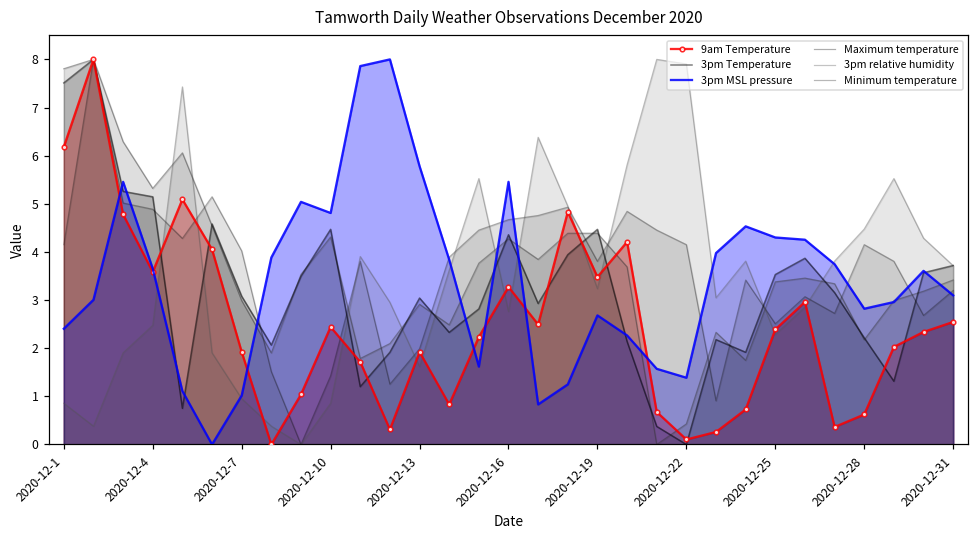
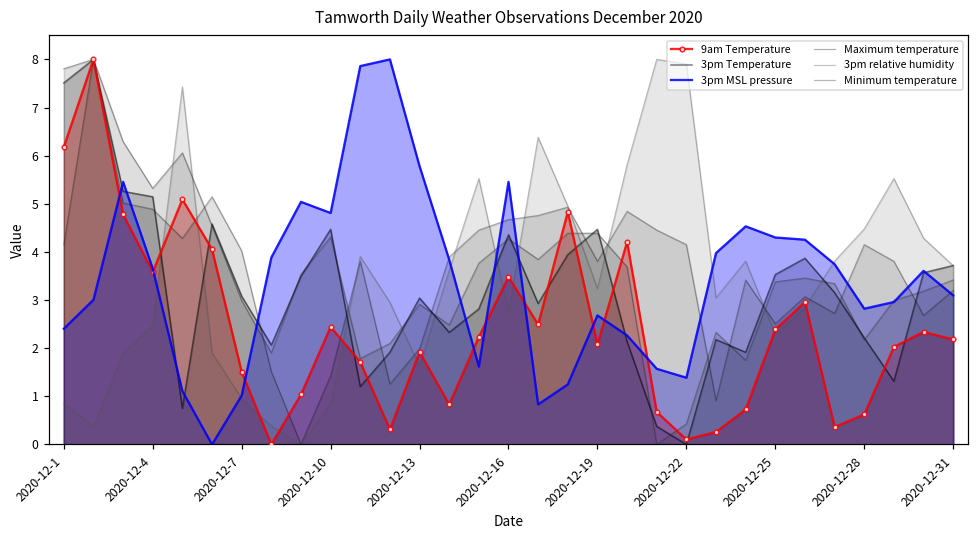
  {
    "9am Temperature": {
      "2020-12-1": 6.2,
      "2020-12-4": 3.6,
-     "2020-12-7": 1.9,
+     "2020-12-7": 1.5,
      "2020-12-10": 2.4,
      "2020-12-13": 1.9,
-     "2020-12-16": 3.3,
-     "2020-12-19": 3.5,
+     "2020-12-16": 3.5,
+     "2020-12-19": 2.1,
      "2020-12-22": 0.1,
      "2020-12-25": 2.4,
      "2020-12-28": 0.6,
-     "2020-12-31": 2.5
+     "2020-12-31": 2.2
    },
    "3pm MSL pressure": {
      "2020-12-1": 2.4,
      "2020-12-4": 3.7,
      "2020-12-7": 1.0,
      "2020-12-10": 4.8,
      "2020-12-13": 5.8,
      "2020-12-16": 5.5,
      "2020-12-19": 2.7,
      "2020-12-22": 1.4,
      "2020-12-25": 4.3,
      "2020-12-28": 2.8,
      "2020-12-31": 3.1
    }
  }
